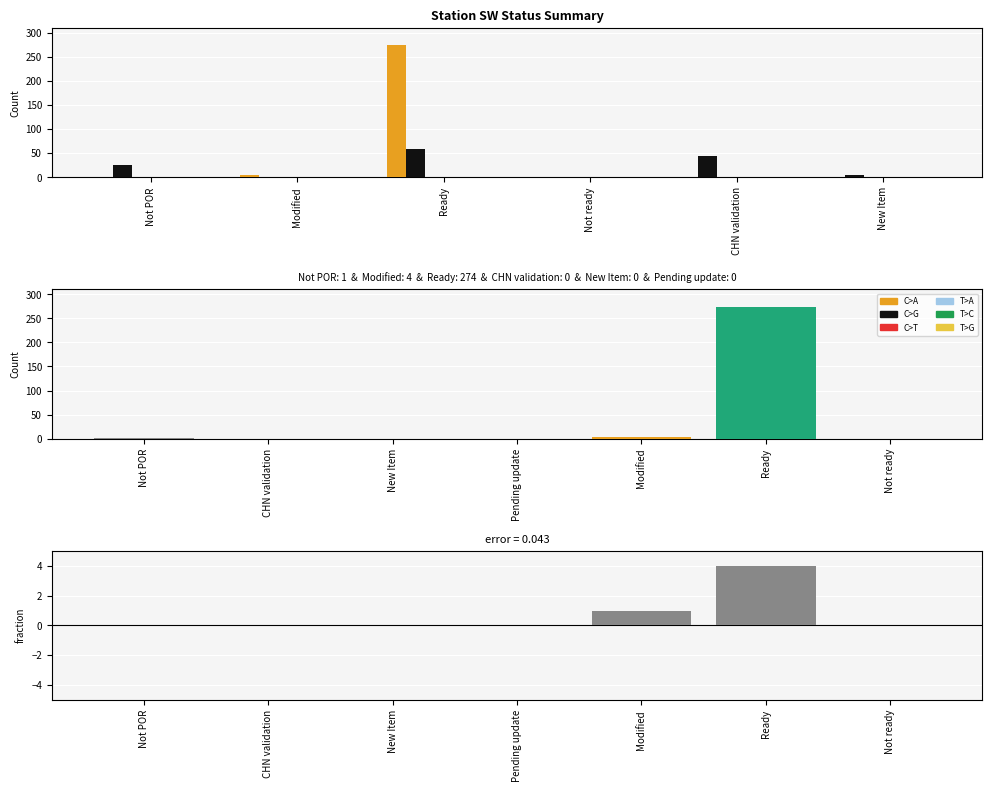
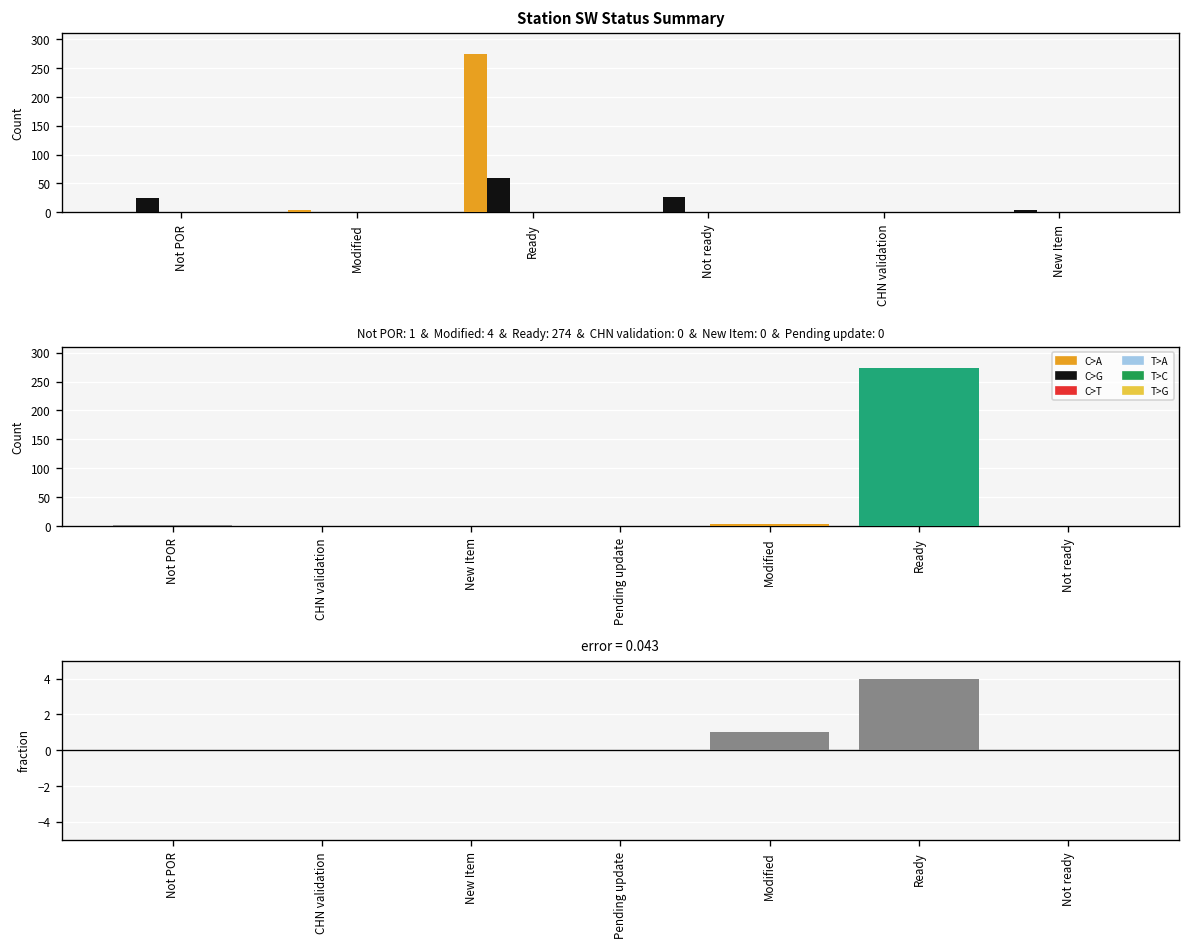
  {
    "Station SW Status Summary": {
      "C>G": {
        "Not POR": 30,
        "Modified": 0,
        "Ready": 60,
-       "Not ready": 0,
-       "CHN validation": 50
+       "Not ready": 30,
+       "CHN validation": 0
      },
      "C>T": {
        "Not POR": 0,
        "Modified": 0,
        "Ready": 0,
        "Not ready": 0,
        "CHN validation": 0,
        "New Item": 0
      },
      "T>A": {
        "Not POR": 0,
        "Modified": 0,
        "Ready": 0,
        "Not ready": 0,
        "CHN validation": 0,
        "New Item": 0
      },
      "T>C": {
        "Not POR": 0,
        "Modified": 0,
        "Ready": 0,
        "Not ready": 0,
        "CHN validation": 0,
        "New Item": 0
      }
    },
    "Not POR: 1 & Modified: 4 & Ready: 274 & CHN validation: 0 & New Item: 0 & Pending update: 0": {
      "CHN validation": 0,
      "New Item": 0,
      "Pending update": 0,
      "Ready": 270,
      "Not ready": 0
    },
    "error = 0.043": {
      "Not POR": 0.0,
      "CHN validation": 0.0,
      "New Item": 0.0,
      "Pending update": 0.0,
      "Modified": 1.0,
      "Ready": 4.0,
      "Not ready": 0.0
    }
  }
